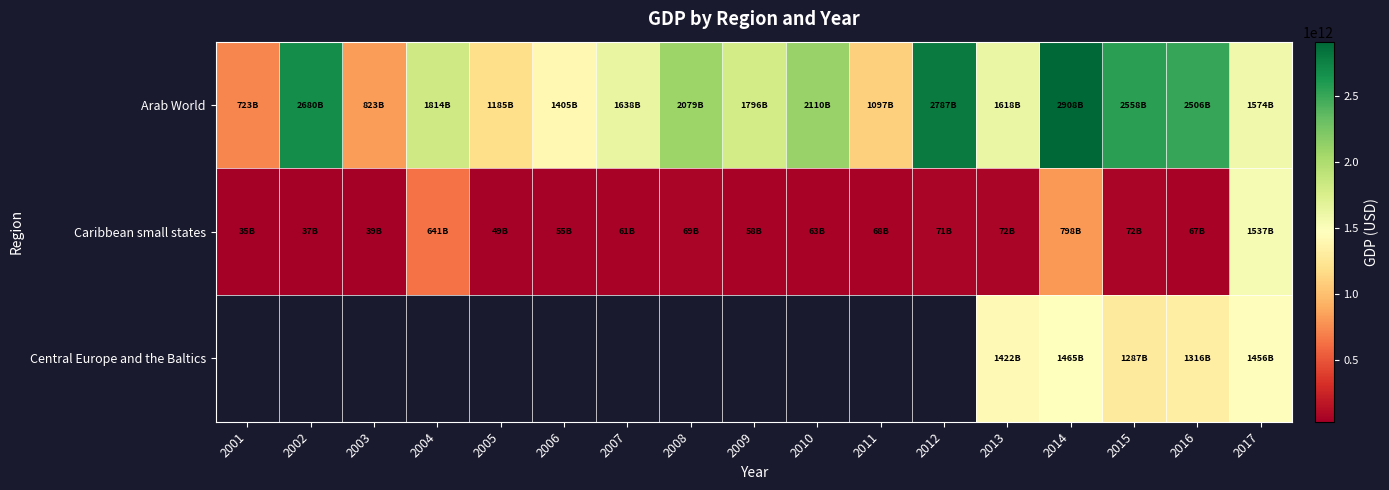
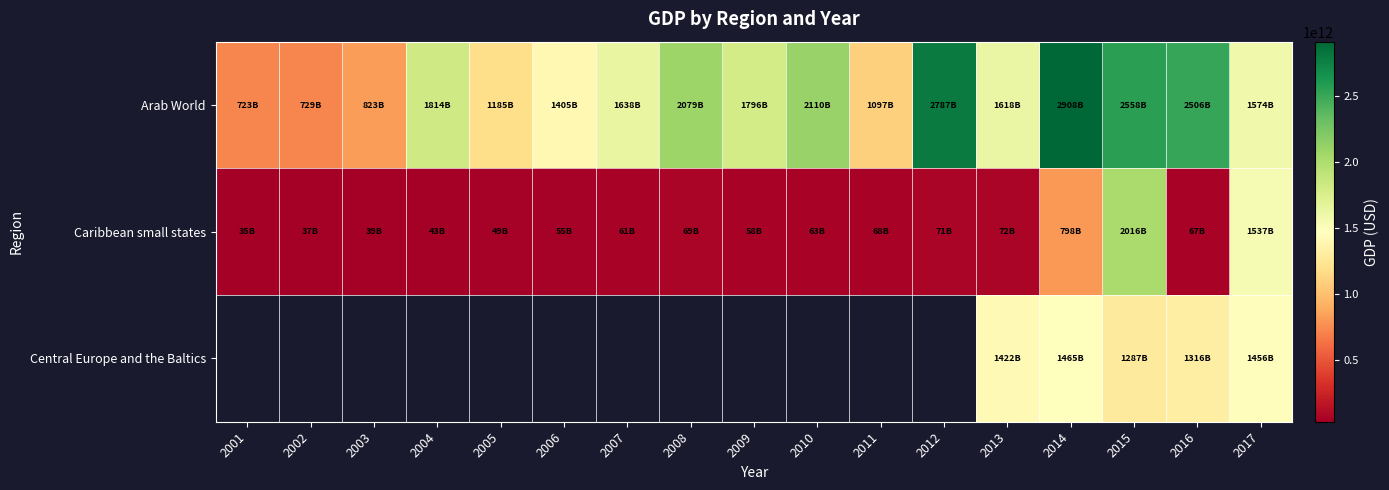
  {
    "Arab World": {
      "2001": "723B",
-     "2002": "2680B",
+     "2002": "729B",
      "2003": "823B",
      "2004": "1814B",
      "2005": "1185B",
      "2006": "1405B",
      "2007": "1638B",
      "2008": "2079B",
      "2009": "1796B",
      "2010": "2110B",
      "2011": "1097B",
      "2012": "2787B",
      "2013": "1618B",
      "2014": "2908B",
      "2015": "2558B",
      "2016": "2506B",
      "2017": "1574B"
    },
    "Caribbean small states": {
      "2001": "35B",
      "2002": "37B",
      "2003": "39B",
-     "2004": "641B",
+     "2004": "43B",
      "2005": "49B",
      "2006": "55B",
      "2007": "61B",
      "2008": "69B",
      "2009": "58B",
      "2010": "63B",
      "2011": "68B",
      "2012": "71B",
      "2013": "72B",
      "2014": "798B",
-     "2015": "72B",
+     "2015": "2016B",
      "2016": "67B",
      "2017": "1537B"
    },
    "Central Europe and the Baltics": {
      "2013": "1422B",
      "2014": "1465B",
      "2015": "1287B",
      "2016": "1316B",
      "2017": "1456B"
    }
  }
